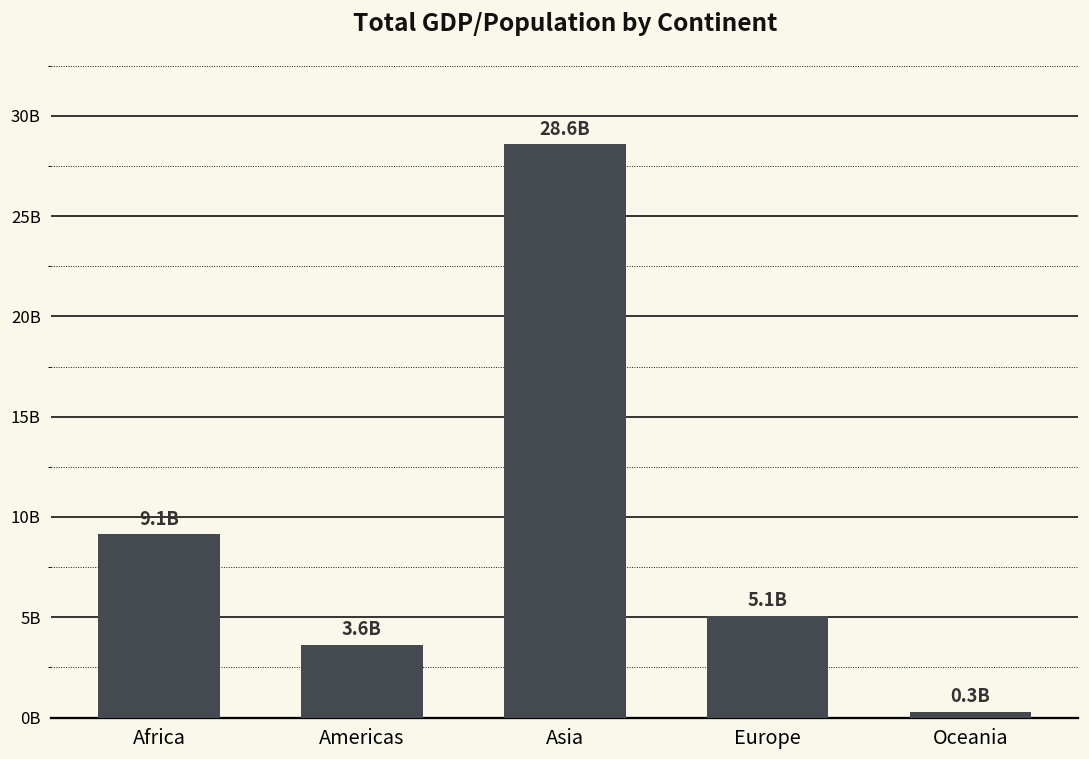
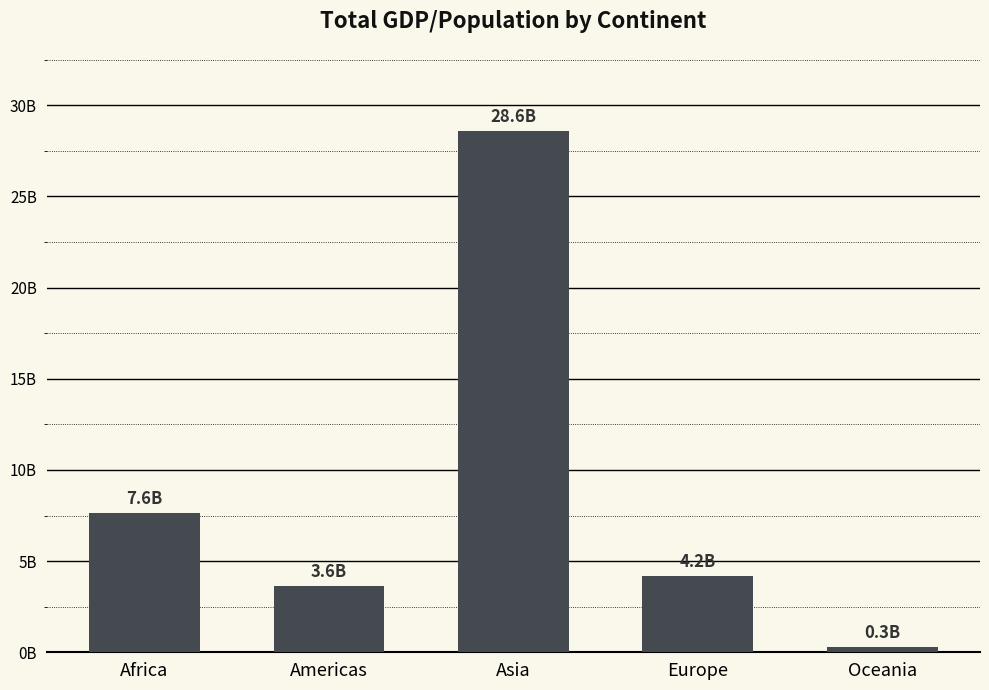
  {
-   "Africa": "9.1B",
+   "Africa": "7.6B",
    "Americas": "3.6B",
    "Asia": "28.6B",
-   "Europe": "5.1B",
+   "Europe": "4.2B",
    "Oceania": "0.3B"
  }
